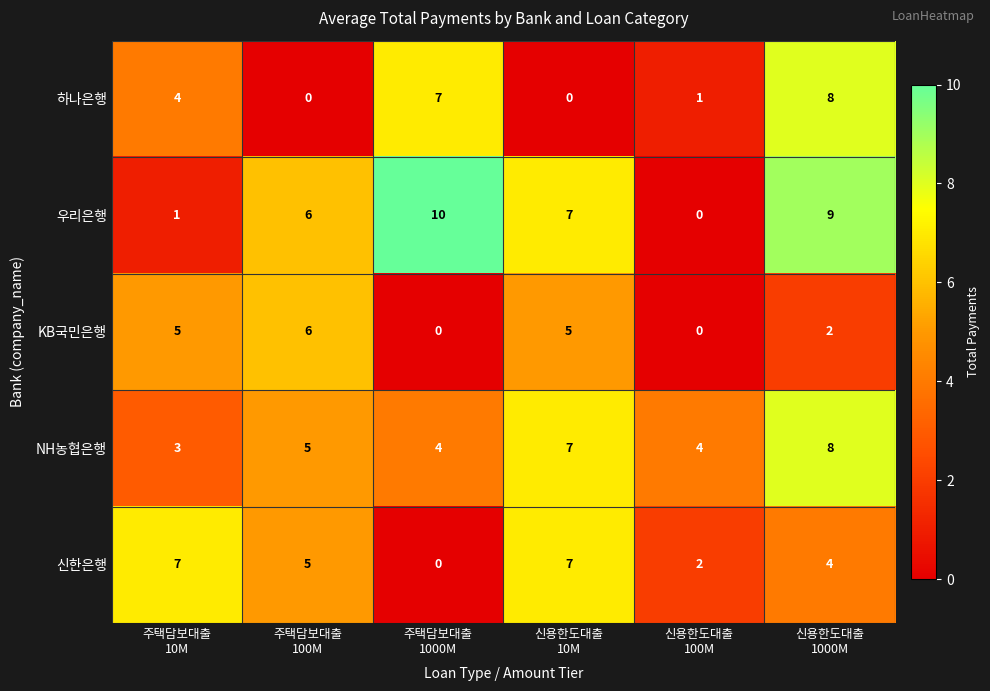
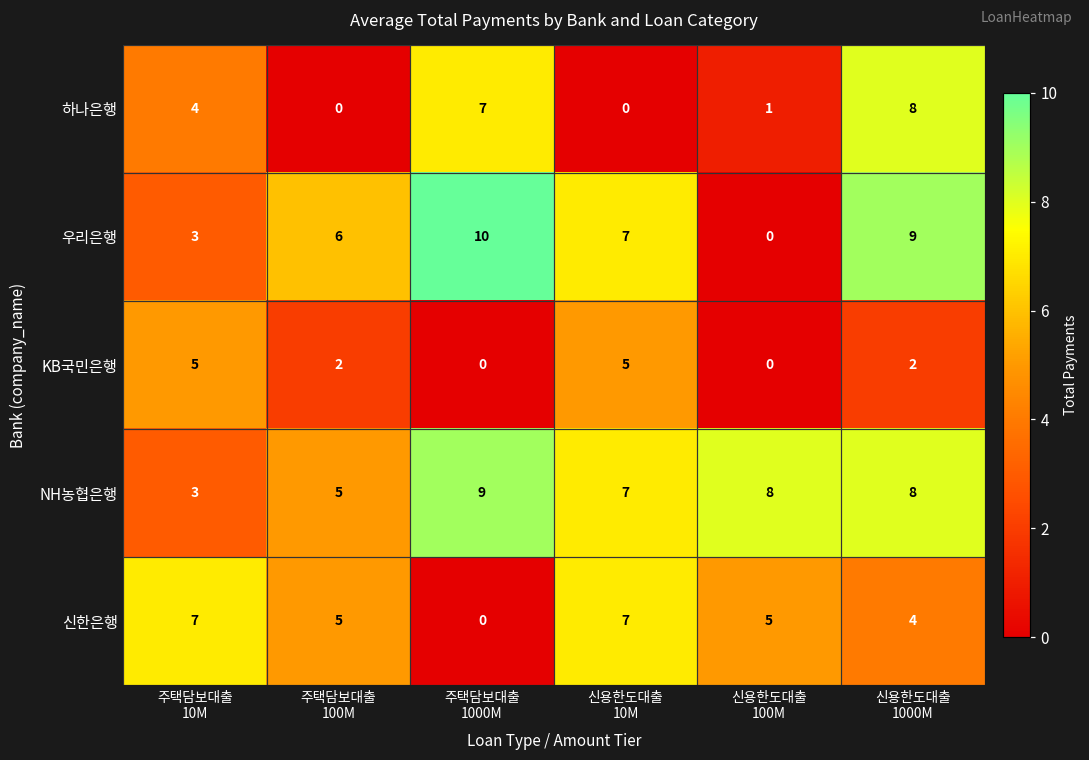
  {
    "하나은행": {
      "주택담보대출 10M": 4,
      "주택담보대출 100M": 0,
      "주택담보대출 1000M": 7,
      "신용한도대출 10M": 0,
      "신용한도대출 100M": 1,
      "신용한도대출 1000M": 8
    },
    "우리은행": {
-     "주택담보대출 10M": 1,
+     "주택담보대출 10M": 3,
      "주택담보대출 100M": 6,
      "주택담보대출 1000M": 10,
      "신용한도대출 10M": 7,
      "신용한도대출 100M": 0,
      "신용한도대출 1000M": 9
    },
    "KB국민은행": {
      "주택담보대출 10M": 5,
-     "주택담보대출 100M": 6,
+     "주택담보대출 100M": 2,
      "주택담보대출 1000M": 0,
      "신용한도대출 10M": 5,
      "신용한도대출 100M": 0,
      "신용한도대출 1000M": 2
    },
    "NH농협은행": {
      "주택담보대출 10M": 3,
      "주택담보대출 100M": 5,
-     "주택담보대출 1000M": 4,
+     "주택담보대출 1000M": 9,
      "신용한도대출 10M": 7,
-     "신용한도대출 100M": 4,
+     "신용한도대출 100M": 8,
      "신용한도대출 1000M": 8
    },
    "신한은행": {
      "주택담보대출 10M": 7,
      "주택담보대출 100M": 5,
      "주택담보대출 1000M": 0,
      "신용한도대출 10M": 7,
-     "신용한도대출 100M": 2,
+     "신용한도대출 100M": 5,
      "신용한도대출 1000M": 4
    }
  }
